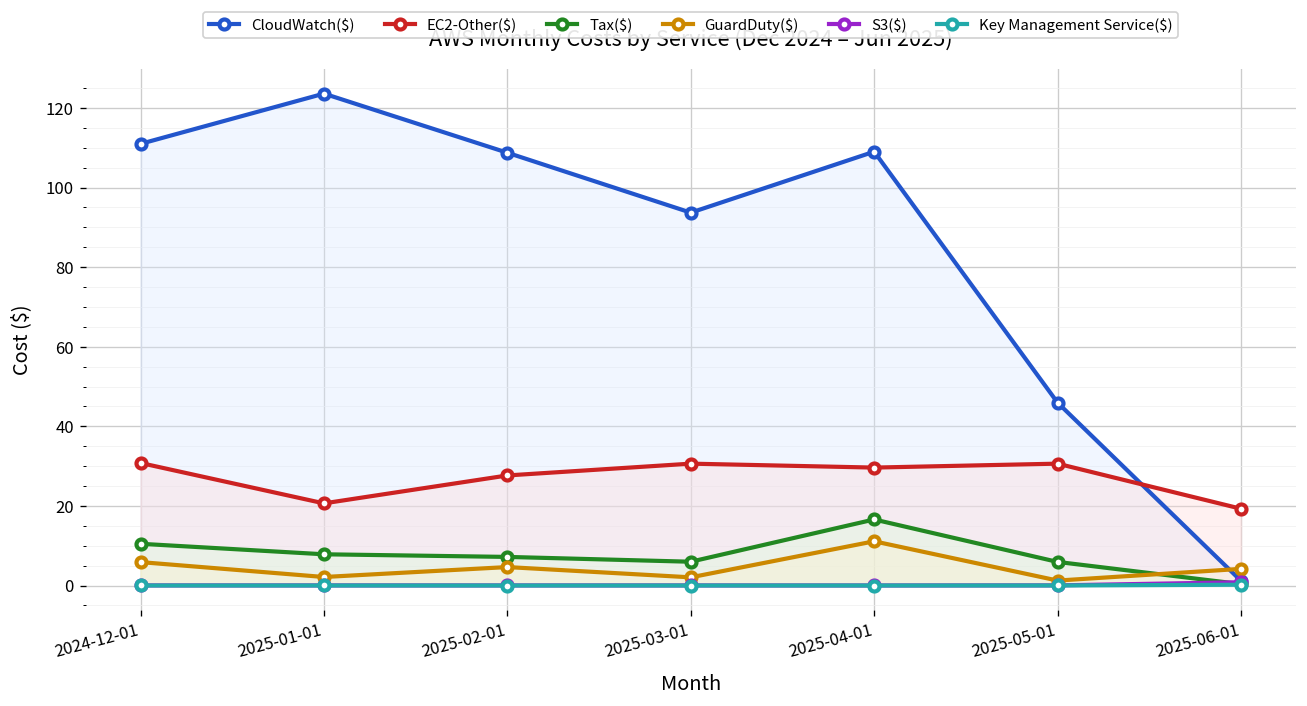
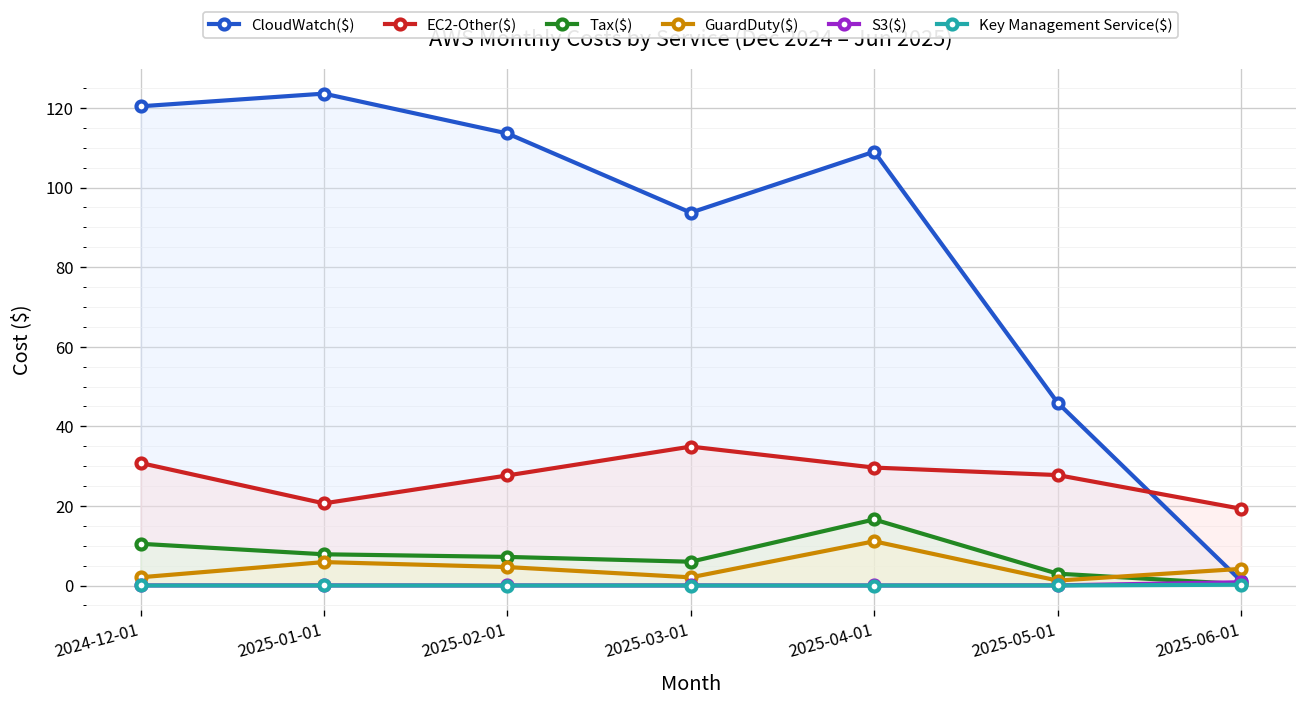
  {
    "CloudWatch($)": {
-     "2024-12-01": 111,
+     "2024-12-01": 120,
      "2025-01-01": 124,
-     "2025-02-01": 109,
+     "2025-02-01": 114,
      "2025-03-01": 94,
      "2025-04-01": 109,
      "2025-05-01": 46
    },
    "EC2-Other($)": {
      "2024-12-01": 31,
      "2025-01-01": 21,
      "2025-02-01": 28,
-     "2025-03-01": 31,
+     "2025-03-01": 35,
      "2025-04-01": 30,
-     "2025-05-01": 31,
+     "2025-05-01": 28,
      "2025-06-01": 19
    },
    "Tax($)": {
      "2024-12-01": 11,
      "2025-01-01": 8,
      "2025-02-01": 7,
      "2025-03-01": 6,
      "2025-04-01": 17,
-     "2025-05-01": 6
+     "2025-05-01": 3
    },
    "GuardDuty($)": {
-     "2024-12-01": 6,
-     "2025-01-01": 2,
+     "2024-12-01": 2,
+     "2025-01-01": 6,
      "2025-02-01": 5,
      "2025-03-01": 2,
      "2025-04-01": 11,
      "2025-05-01": 1,
      "2025-06-01": 4
    }
  }
